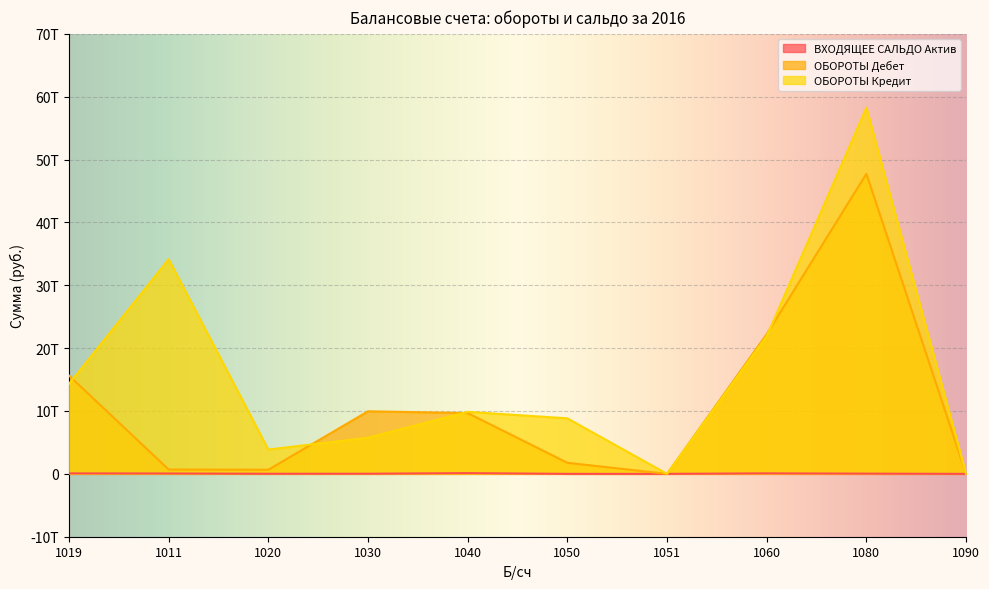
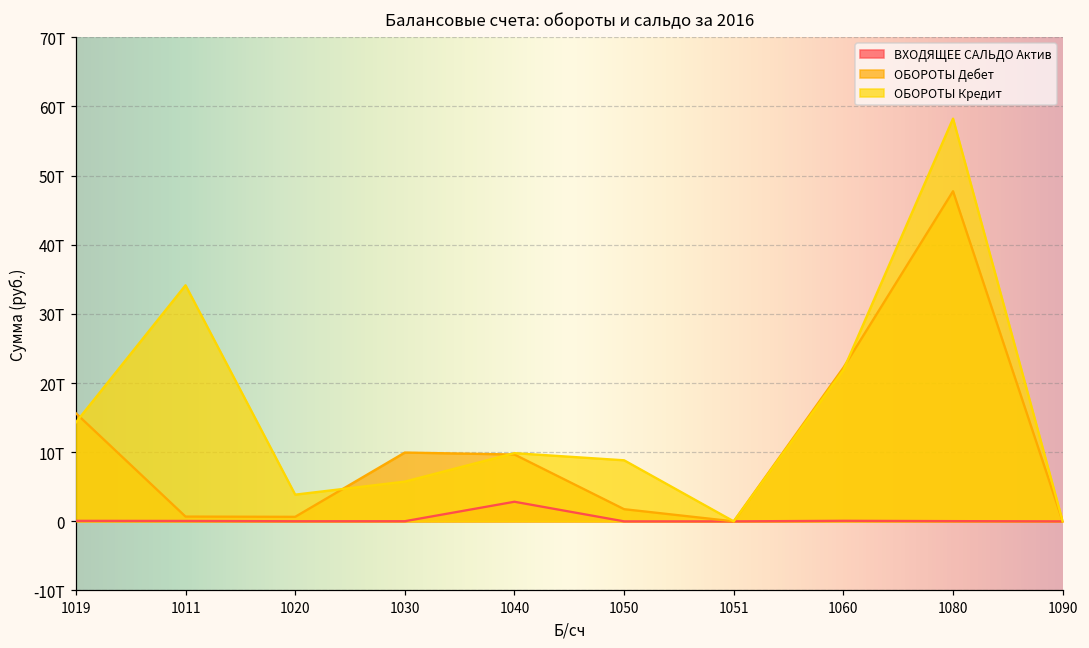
  {
    "ВХОДЯЩЕЕ САЛЬДО Актив": {
      "1019": "0T",
      "1011": "0T",
      "1020": "0T",
      "1030": "0T",
-     "1040": "0T",
+     "1040": "3T",
      "1050": "0T",
      "1060": "0T",
      "1080": "0T"
    }
  }
